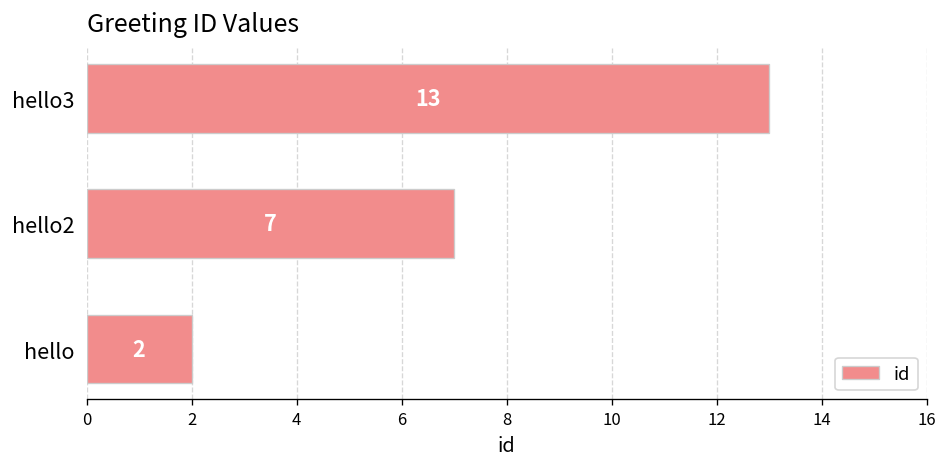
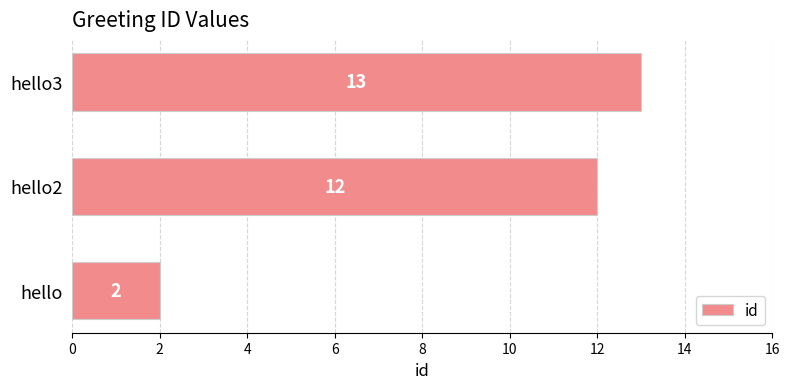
  {
    "hello3": 13,
-   "hello2": 7,
+   "hello2": 12,
    "hello": 2
  }
